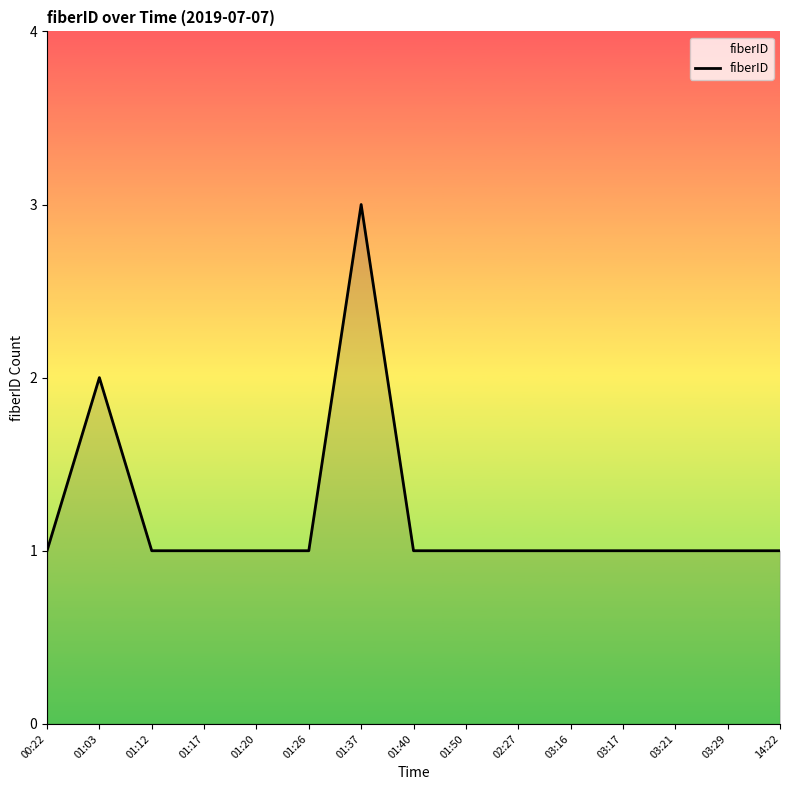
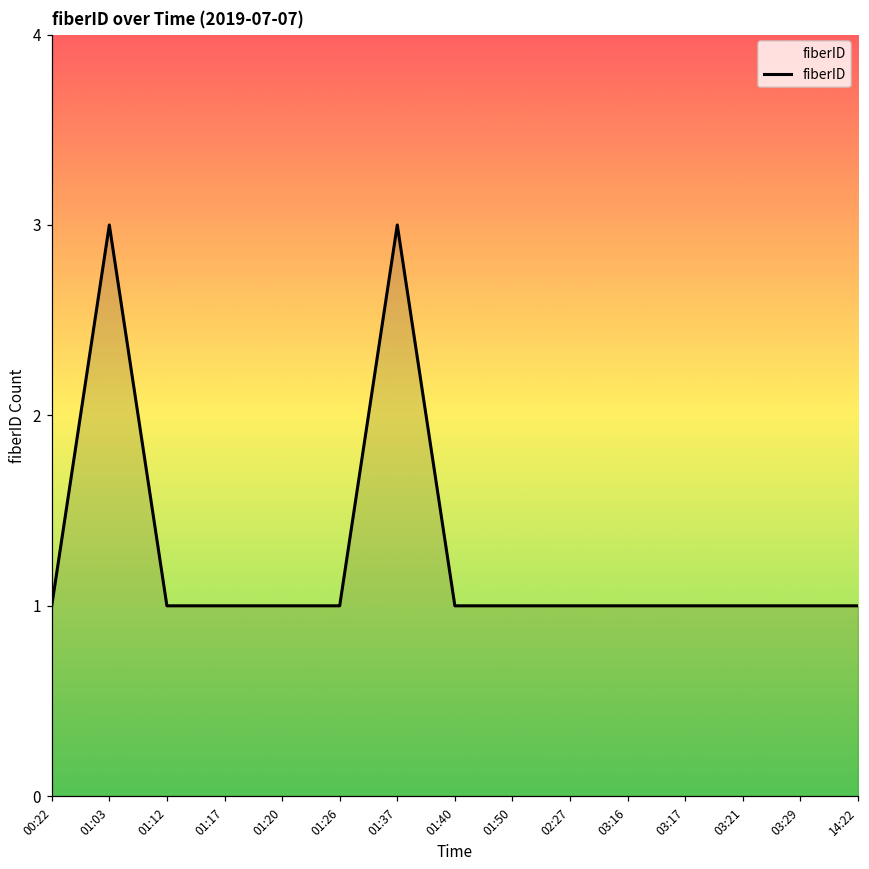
  {
    "00:22": 1,
-   "01:03": 2,
+   "01:03": 3,
    "01:12": 1,
    "01:17": 1,
    "01:20": 1,
    "01:26": 1,
    "01:37": 3,
    "01:40": 1,
    "01:50": 1,
    "02:27": 1,
    "03:16": 1,
    "03:17": 1,
    "03:21": 1,
    "03:29": 1,
    "14:22": 1
  }
